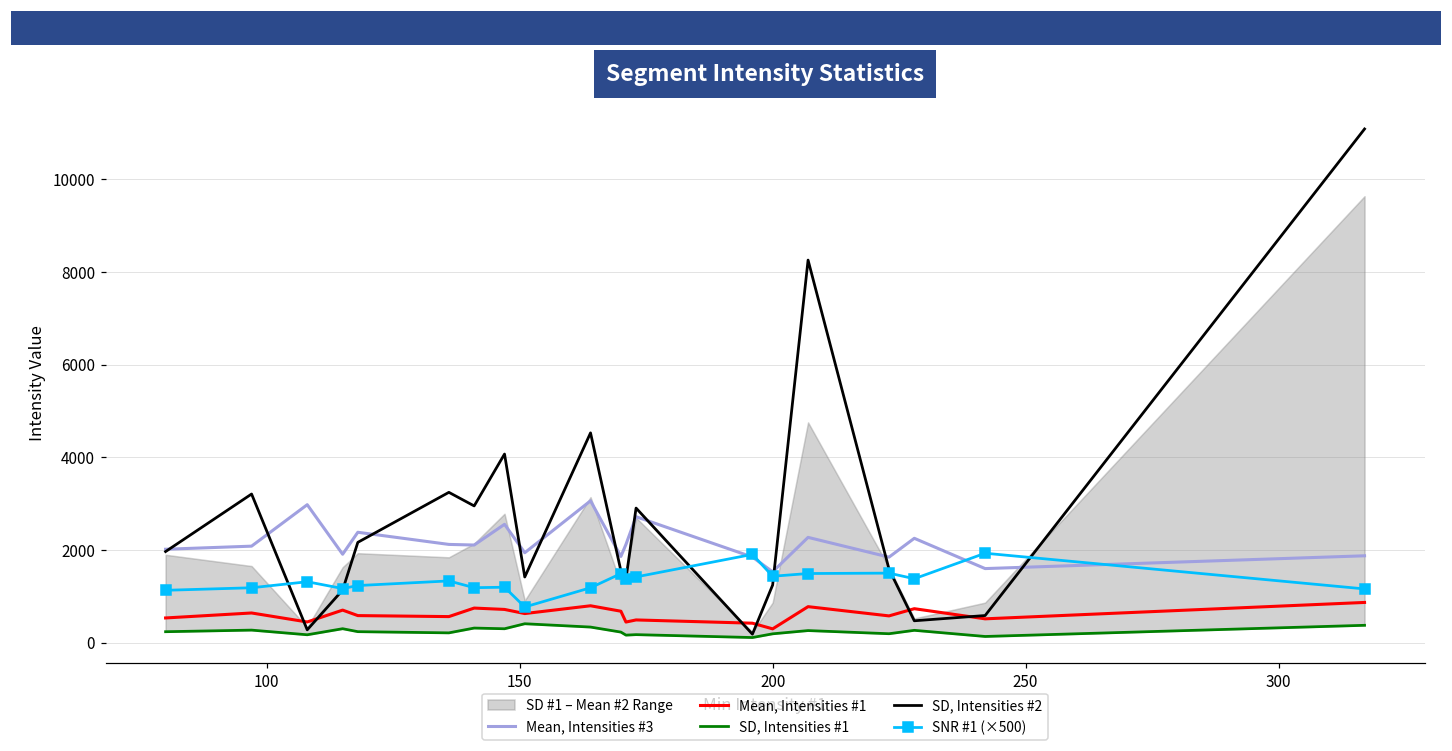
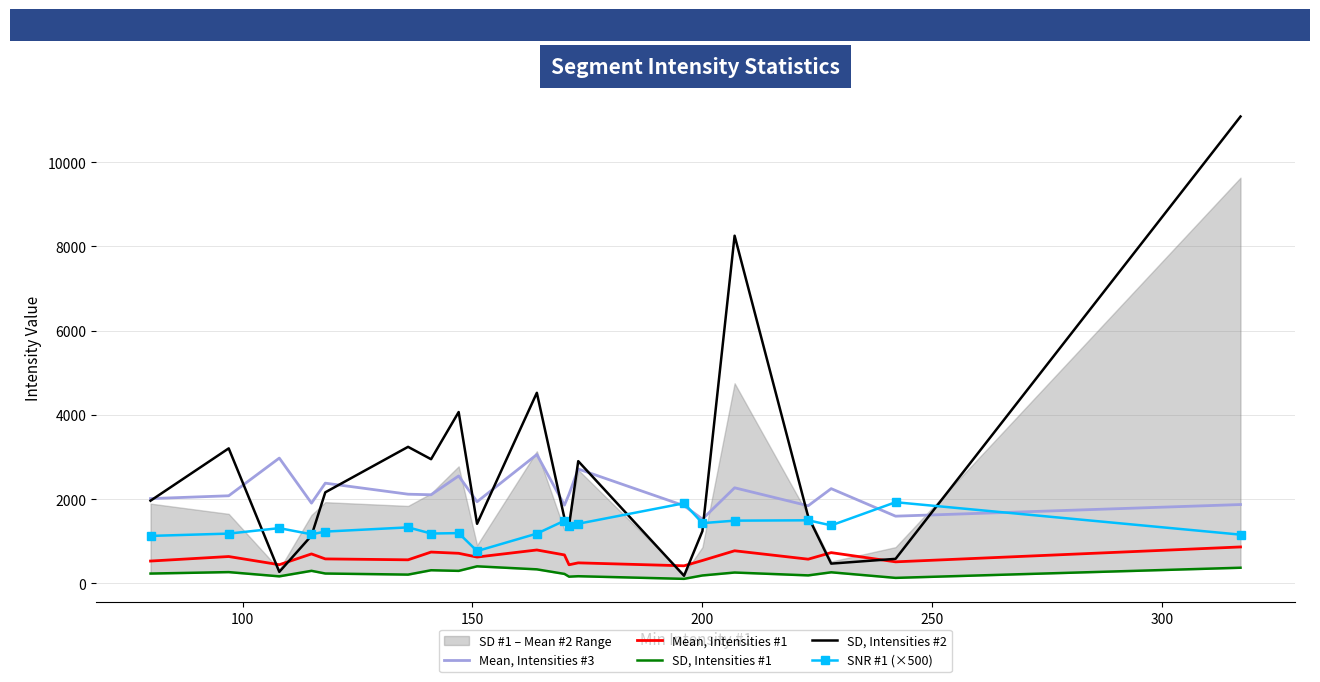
  {
    "Mean, Intensities #3": {
      "200": 1500
    },
    "Mean, Intensities #1": {
-     "200": 300
+     "200": 500
    },
    "SD, Intensities #1": {
      "200": 200
    },
    "SD, Intensities #2": {
      "200": 1200
    },
    "SNR #1 (×500)": {
      "200": 1400
    }
  }
